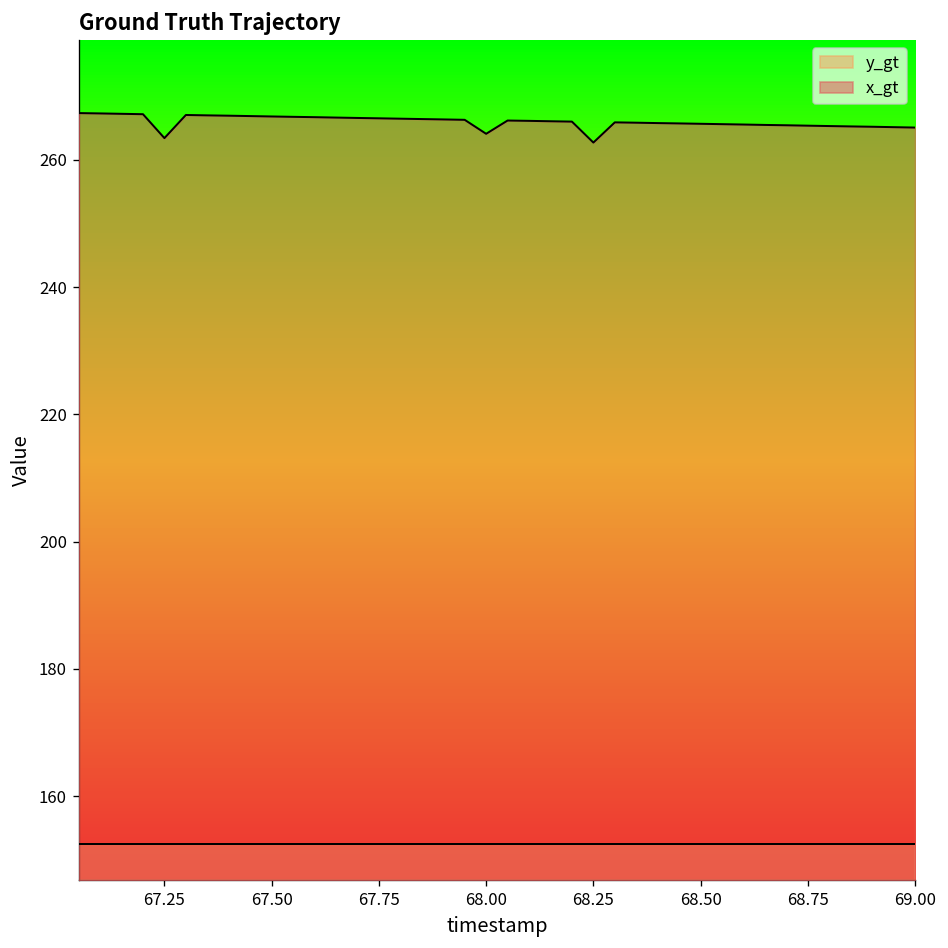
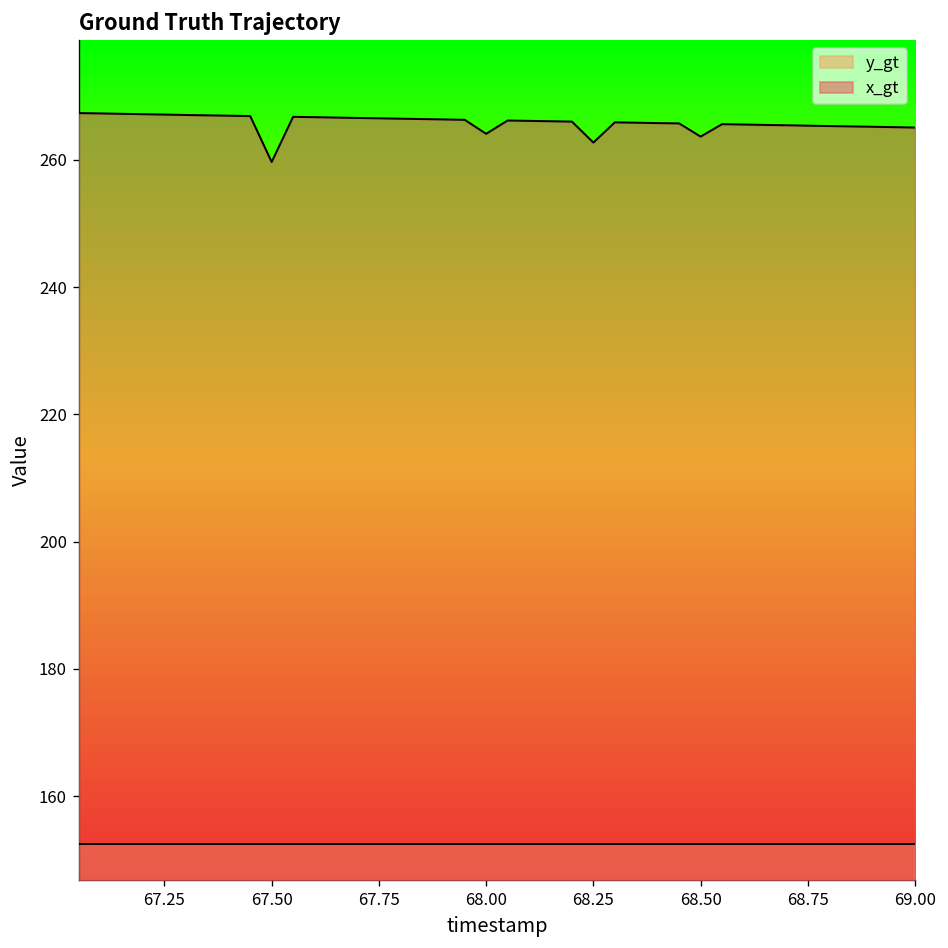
  {
    "x_gt": {
-     "67.25": 263,
-     "67.50": 267,
+     "67.25": 267,
+     "67.50": 260,
      "67.75": 267,
      "68.00": 264,
      "68.25": 263,
-     "68.50": 266,
+     "68.50": 264,
      "68.75": 265,
      "69.00": 265
    },
    "y_gt": {
      "67.25": 152,
      "67.50": 152,
      "67.75": 152,
      "68.00": 152,
      "68.25": 152,
      "68.50": 152,
      "68.75": 152,
      "69.00": 152
    }
  }
